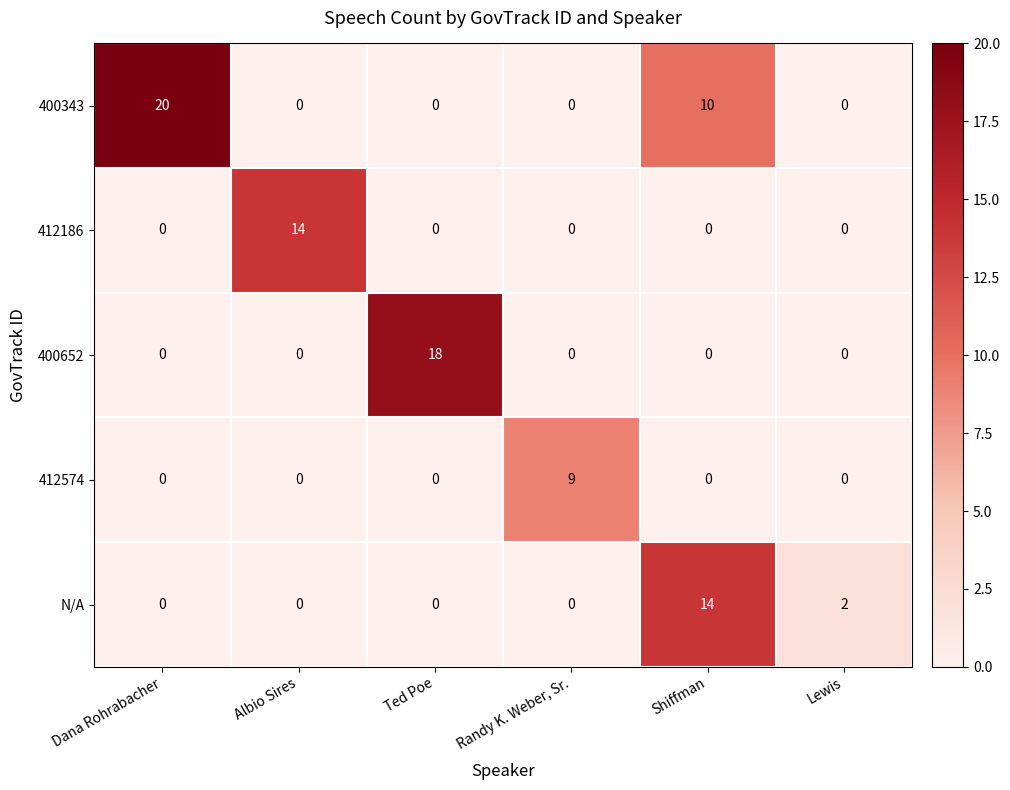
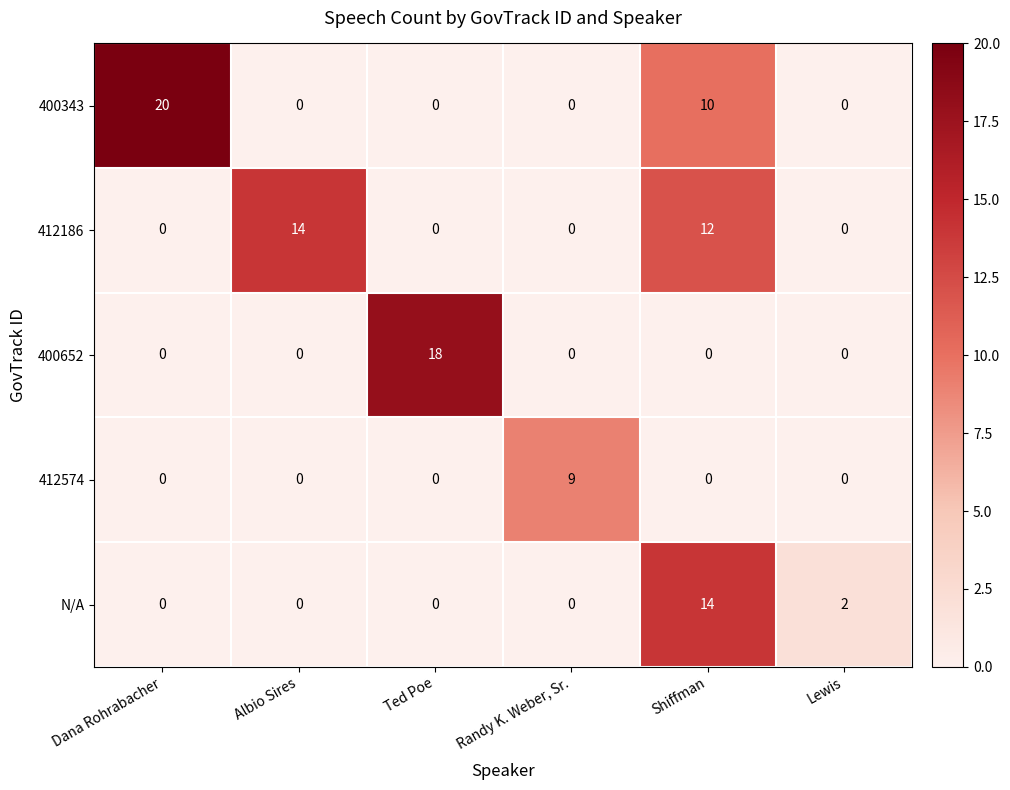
  {
    "400343": {
      "Dana Rohrabacher": 20,
      "Albio Sires": 0,
      "Ted Poe": 0,
      "Randy K. Weber, Sr.": 0,
      "Shiffman": 10,
      "Lewis": 0
    },
    "412186": {
      "Dana Rohrabacher": 0,
      "Albio Sires": 14,
      "Ted Poe": 0,
      "Randy K. Weber, Sr.": 0,
-     "Shiffman": 0,
+     "Shiffman": 12,
      "Lewis": 0
    },
    "400652": {
      "Dana Rohrabacher": 0,
      "Albio Sires": 0,
      "Ted Poe": 18,
      "Randy K. Weber, Sr.": 0,
      "Shiffman": 0,
      "Lewis": 0
    },
    "412574": {
      "Dana Rohrabacher": 0,
      "Albio Sires": 0,
      "Ted Poe": 0,
      "Randy K. Weber, Sr.": 9,
      "Shiffman": 0,
      "Lewis": 0
    },
    "N/A": {
      "Dana Rohrabacher": 0,
      "Albio Sires": 0,
      "Ted Poe": 0,
      "Randy K. Weber, Sr.": 0,
      "Shiffman": 14,
      "Lewis": 2
    }
  }
